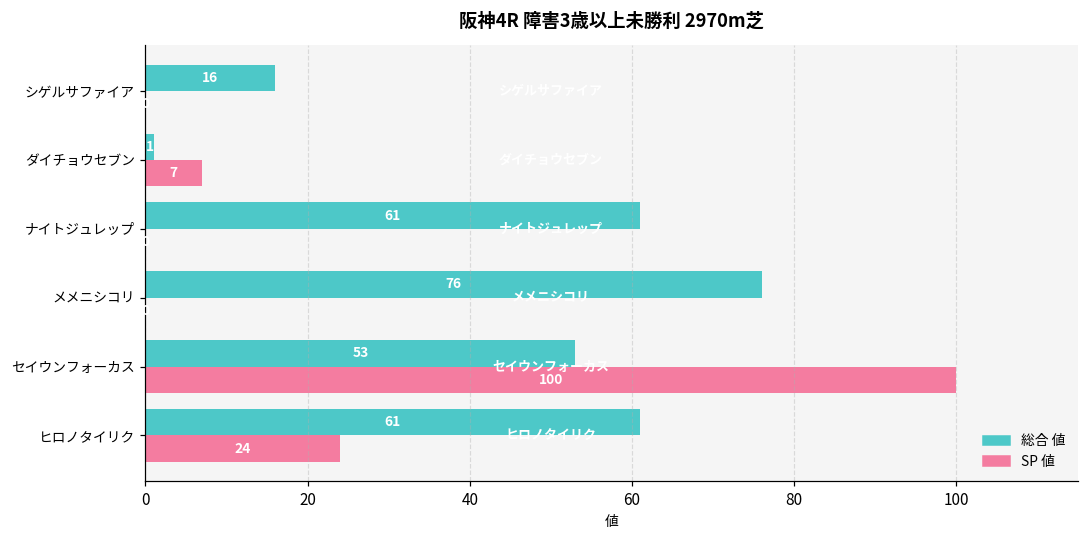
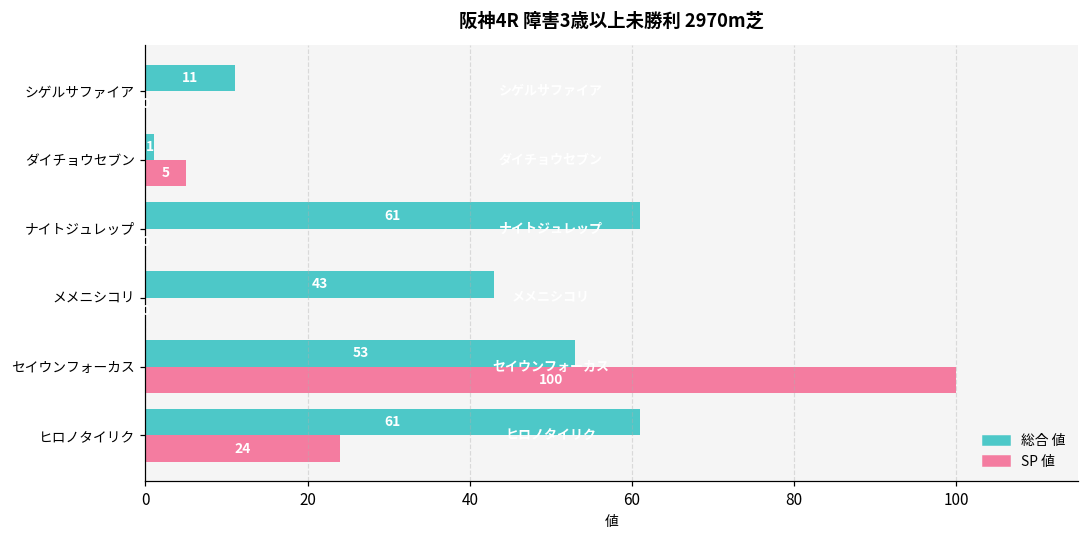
  {
    "総合 値": {
-     "シゲルサファイア": 16,
+     "シゲルサファイア": 11,
      "ダイチョウセブン": 1,
      "ナイトジュレップ": 61,
-     "メメニシコリ": 76,
+     "メメニシコリ": 43,
      "セイウンフォーカス": 53,
      "ヒロノタイリク": 61
    },
    "SP 値": {
-     "ダイチョウセブン": 7,
+     "ダイチョウセブン": 5,
      "ヒロノタイリク": 24
    }
  }
